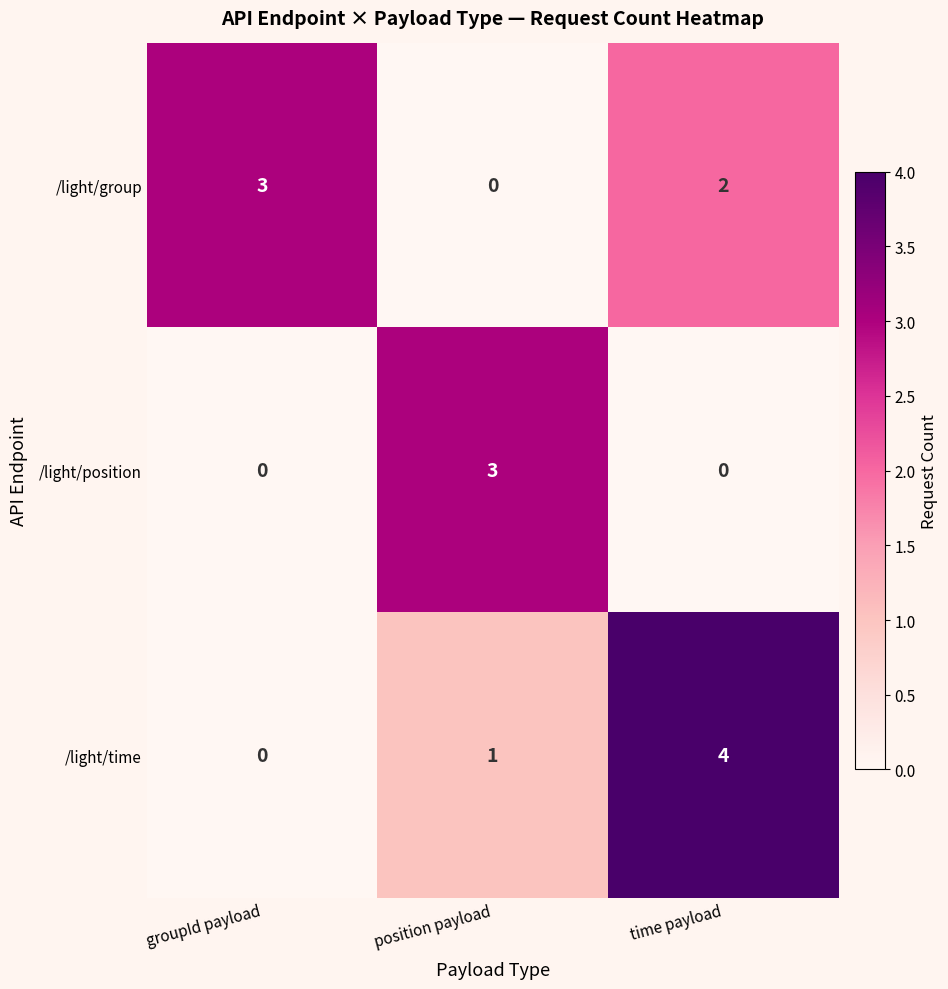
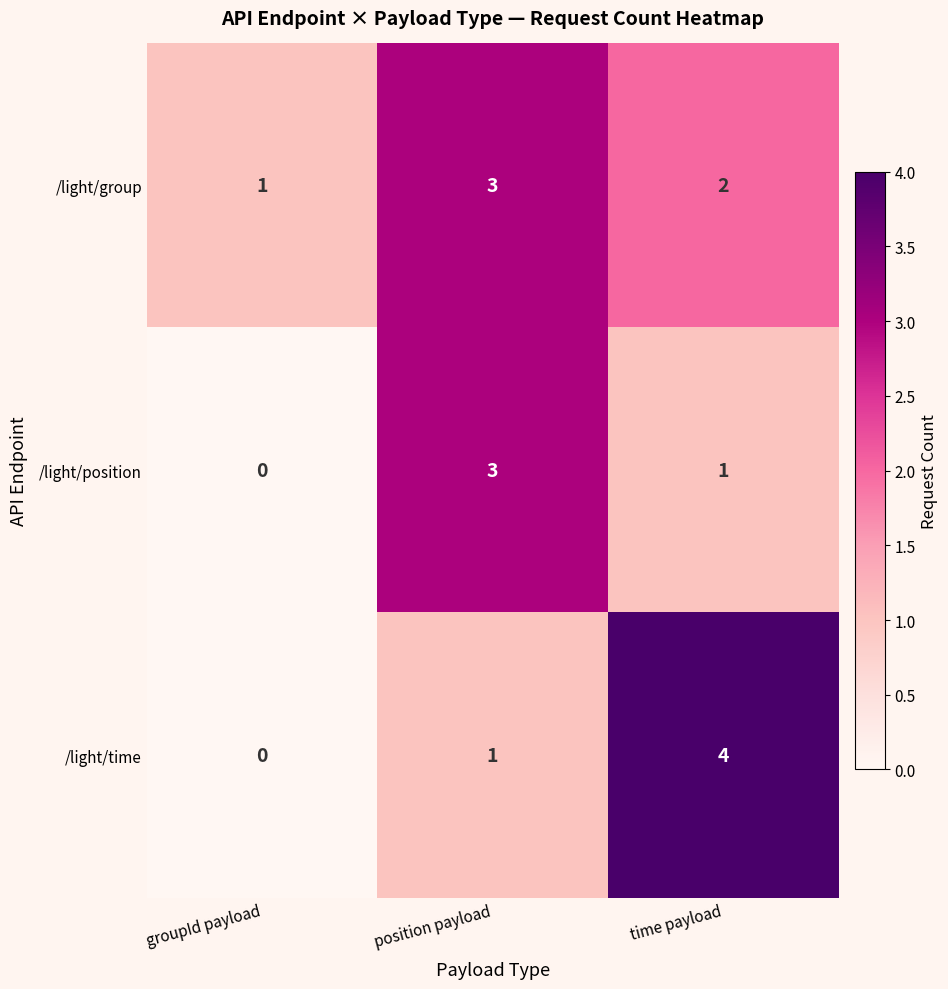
  {
    "/light/group": {
-     "groupId payload": 3,
-     "position payload": 0,
+     "groupId payload": 1,
+     "position payload": 3,
      "time payload": 2
    },
    "/light/position": {
      "groupId payload": 0,
      "position payload": 3,
-     "time payload": 0
+     "time payload": 1
    },
    "/light/time": {
      "groupId payload": 0,
      "position payload": 1,
      "time payload": 4
    }
  }
